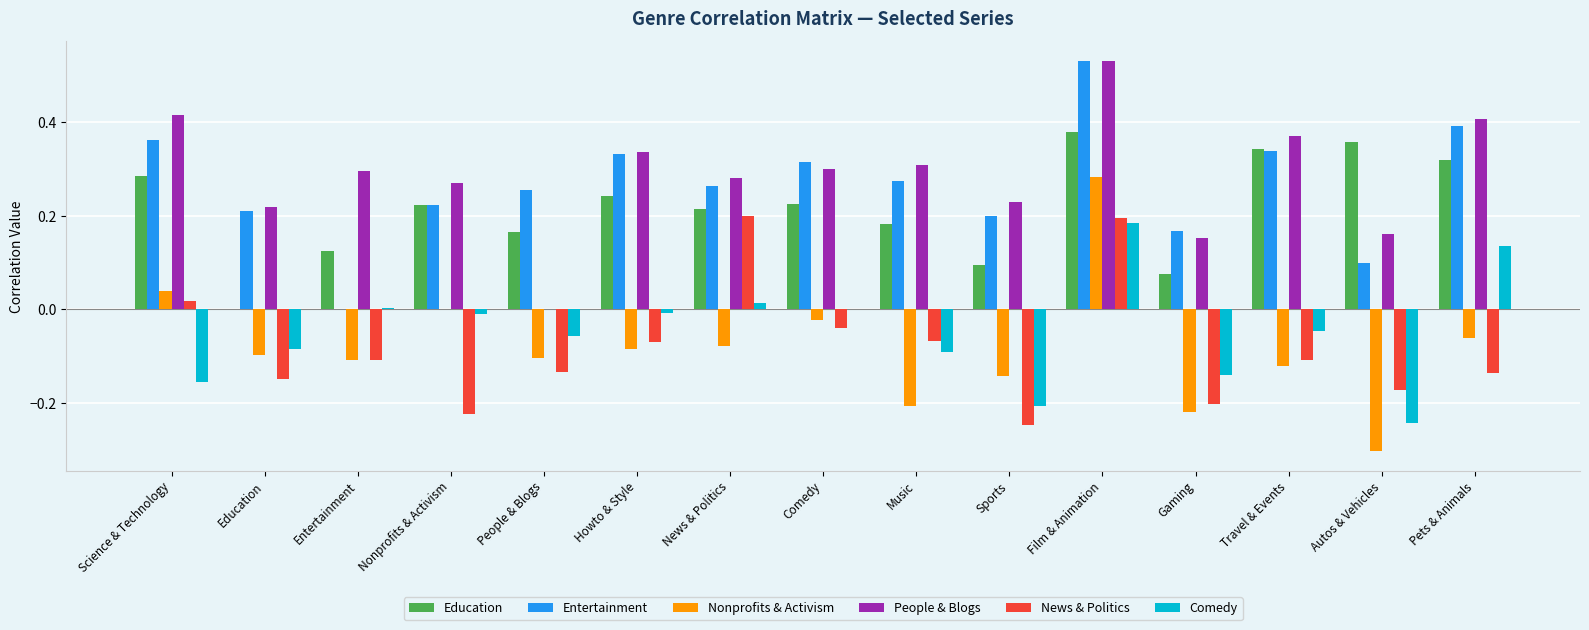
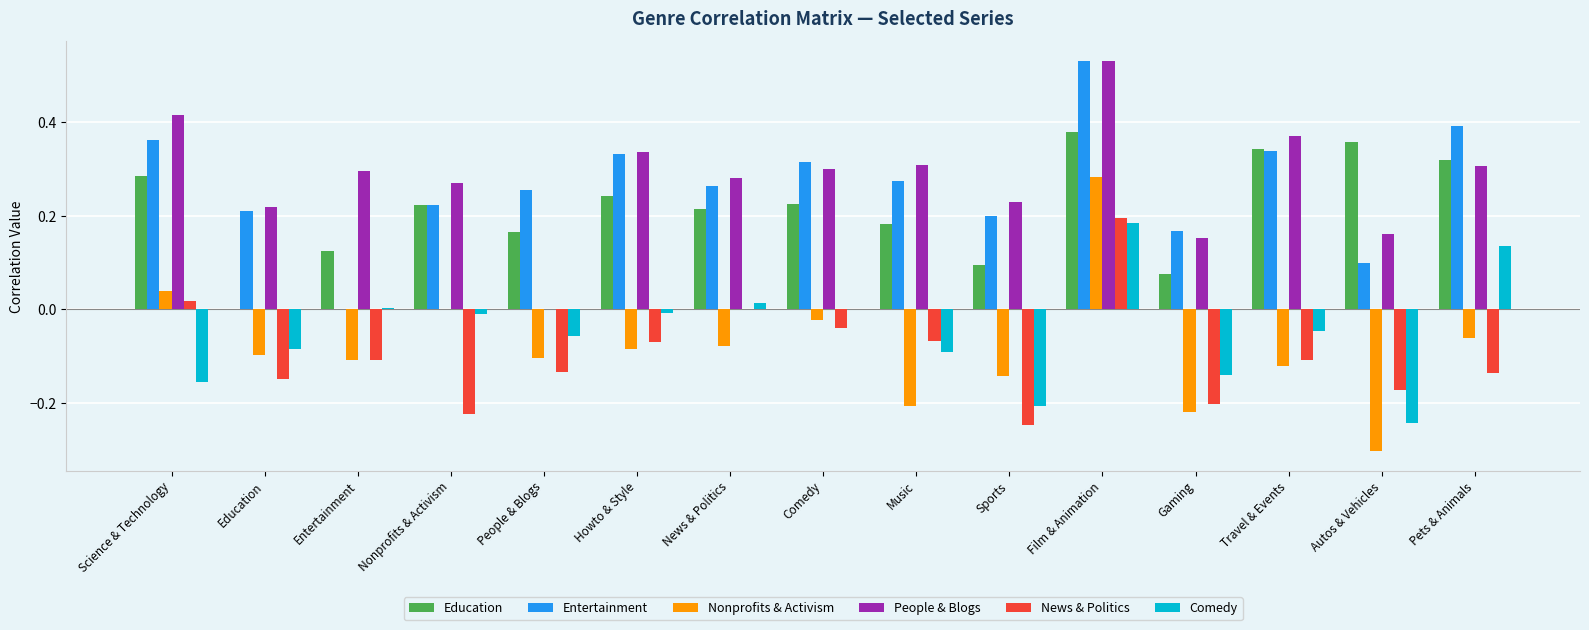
  {
    "Education": {
      "Science & Technology": 0.29,
      "Education": 0.00,
      "Entertainment": 0.12,
      "Nonprofits & Activism": 0.22,
      "People & Blogs": 0.17,
      "Howto & Style": 0.24,
      "News & Politics": 0.22,
      "Comedy": 0.22,
      "Music": 0.18,
      "Sports": 0.10,
      "Film & Animation": 0.38,
      "Gaming": 0.07,
      "Travel & Events": 0.34,
      "Autos & Vehicles": 0.36,
      "Pets & Animals": 0.32
    },
    "Nonprofits & Activism": {
      "Science & Technology": 0.04,
      "Education": -0.10,
      "Entertainment": -0.11,
      "Nonprofits & Activism": 0.00,
      "People & Blogs": -0.10,
      "Howto & Style": -0.08,
      "News & Politics": -0.08,
      "Comedy": -0.02,
      "Music": -0.21,
      "Sports": -0.14,
      "Film & Animation": 0.28,
      "Gaming": -0.22,
      "Travel & Events": -0.12,
      "Autos & Vehicles": -0.30,
      "Pets & Animals": -0.06
    },
    "People & Blogs": {
      "Science & Technology": 0.42,
      "Education": 0.22,
      "Entertainment": 0.30,
      "Nonprofits & Activism": 0.27,
      "People & Blogs": 0.00,
      "Howto & Style": 0.34,
      "News & Politics": 0.28,
      "Comedy": 0.30,
      "Music": 0.31,
      "Sports": 0.23,
      "Film & Animation": 0.53,
      "Gaming": 0.15,
      "Travel & Events": 0.37,
      "Autos & Vehicles": 0.16,
-     "Pets & Animals": 0.41
+     "Pets & Animals": 0.31
    },
    "News & Politics": {
      "Science & Technology": 0.02,
      "Education": -0.15,
      "Entertainment": -0.11,
      "Nonprofits & Activism": -0.23,
      "People & Blogs": -0.13,
      "Howto & Style": -0.07,
-     "News & Politics": 0.2,
+     "News & Politics": 0.0,
      "Comedy": -0.04,
      "Music": -0.07,
      "Sports": -0.25,
      "Film & Animation": 0.2,
      "Gaming": -0.2,
      "Travel & Events": -0.11,
      "Autos & Vehicles": -0.17,
      "Pets & Animals": -0.14
    }
  }
